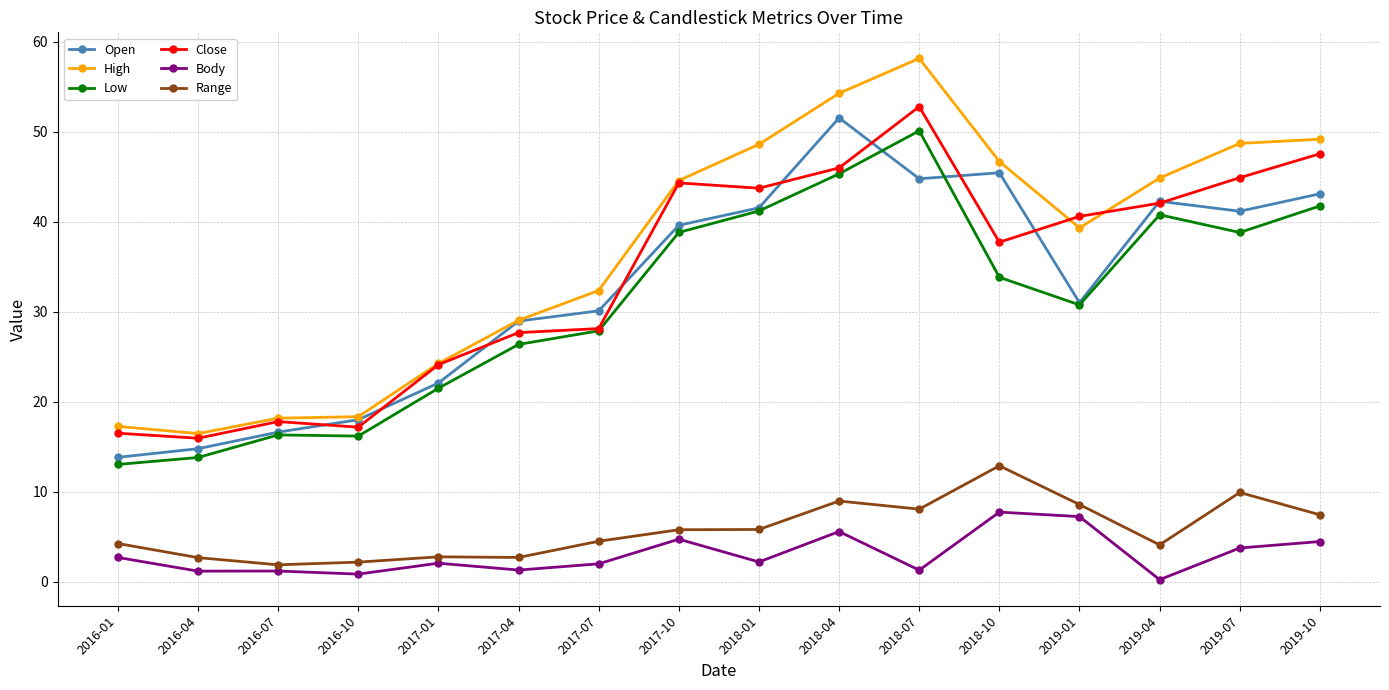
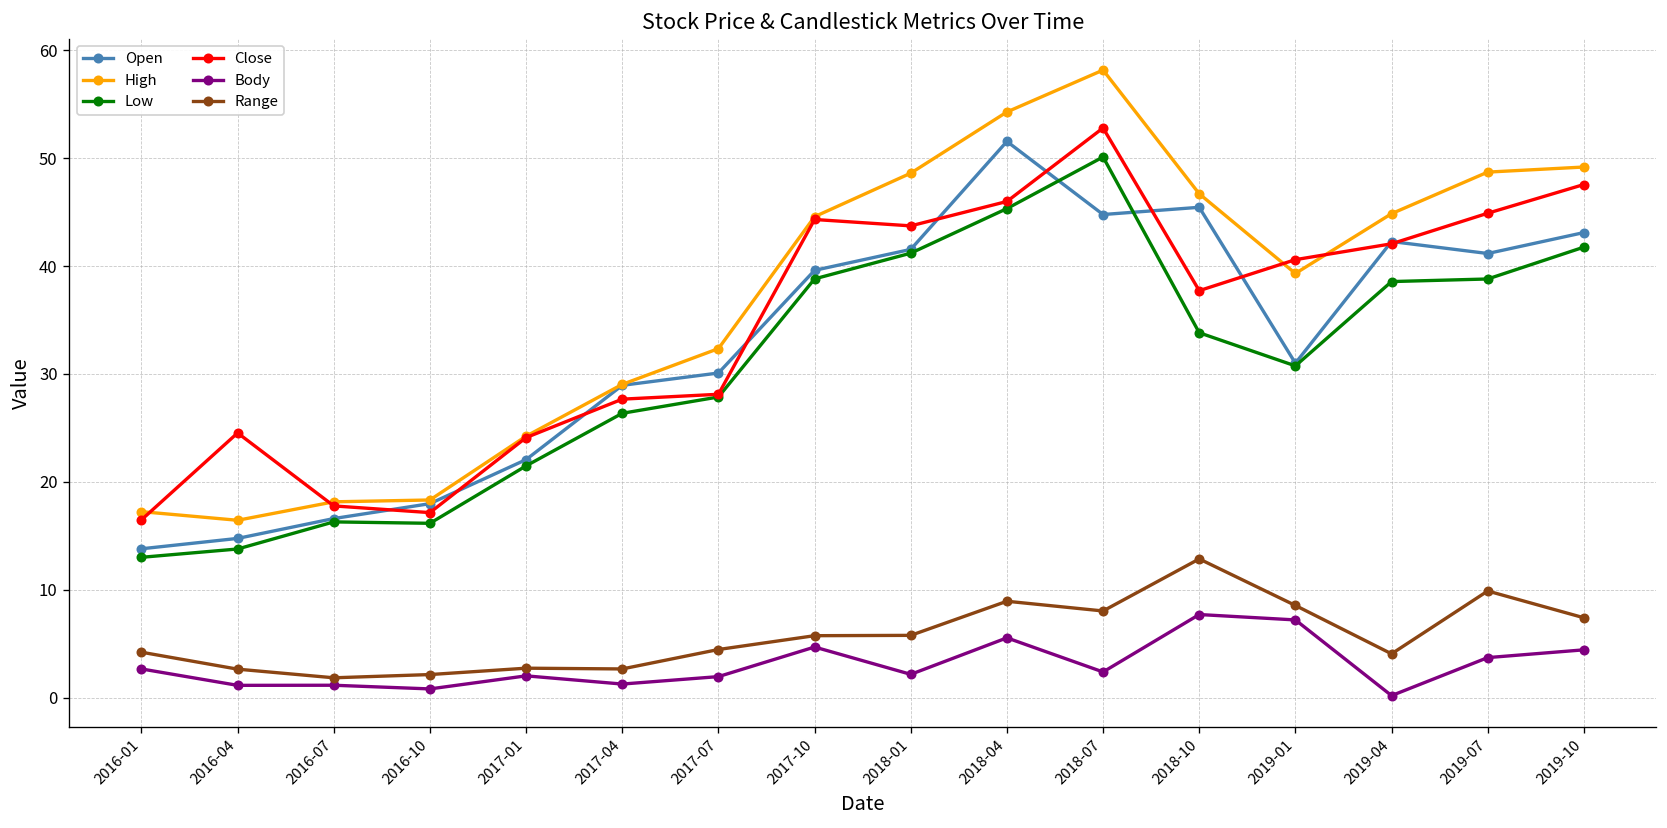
  {
    "Open": {
      "2016-01": 14,
      "2016-04": 15,
      "2016-07": 17,
      "2016-10": 18,
      "2017-01": 22,
      "2017-07": 30,
      "2017-10": 40,
      "2018-01": 42,
      "2018-04": 52,
      "2018-07": 45,
      "2018-10": 45,
      "2019-07": 41,
      "2019-10": 43
    },
    "High": {
      "2016-01": 17,
      "2016-04": 16,
      "2016-07": 18,
      "2016-10": 18,
      "2017-07": 32,
      "2018-01": 49,
      "2018-04": 54,
      "2018-07": 58,
      "2018-10": 47,
      "2019-01": 39,
      "2019-04": 45,
      "2019-07": 49,
      "2019-10": 49
    },
    "Low": {
      "2016-01": 13,
      "2016-04": 14,
      "2016-07": 16,
      "2016-10": 16,
      "2017-01": 21,
      "2017-04": 26,
      "2017-10": 39,
      "2018-01": 41,
      "2018-04": 45,
      "2018-07": 50,
      "2018-10": 34,
-     "2019-04": 41,
+     "2019-04": 39,
      "2019-07": 39,
      "2019-10": 42
    },
    "Close": {
      "2016-01": 16,
-     "2016-04": 16,
+     "2016-04": 25,
      "2016-07": 18,
      "2016-10": 17,
      "2017-04": 28,
      "2018-01": 44,
      "2018-04": 46,
      "2018-07": 53,
      "2018-10": 38,
      "2019-01": 41,
      "2019-07": 45,
      "2019-10": 48
    },
    "Body": {
      "2016-01": 3,
      "2016-04": 1,
      "2016-07": 1,
      "2016-10": 1,
      "2017-01": 2,
      "2017-04": 1,
      "2017-07": 2,
      "2017-10": 5,
      "2018-01": 2,
      "2018-04": 6,
-     "2018-07": 1,
+     "2018-07": 2,
      "2018-10": 8,
      "2019-01": 7,
      "2019-04": 0,
      "2019-07": 4,
      "2019-10": 4
    },
    "Range": {
      "2016-01": 4,
      "2016-04": 3,
      "2016-07": 2,
      "2016-10": 2,
      "2017-01": 3,
      "2017-04": 3,
      "2017-07": 4,
      "2017-10": 6,
      "2018-01": 6,
      "2018-04": 9,
      "2018-07": 8,
      "2018-10": 13,
      "2019-01": 9,
      "2019-04": 4,
      "2019-07": 10,
      "2019-10": 7
    }
  }
